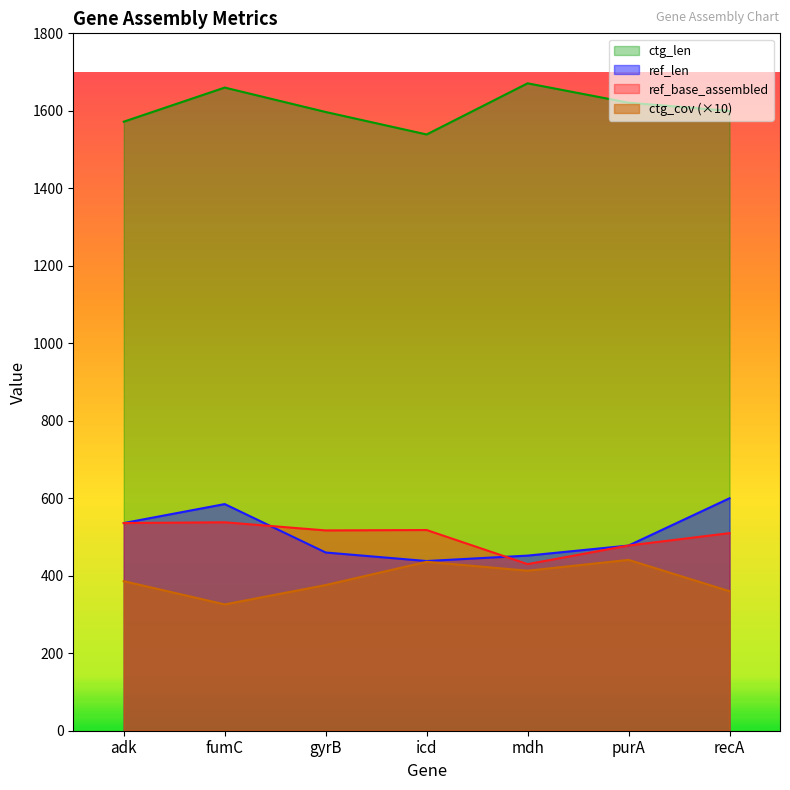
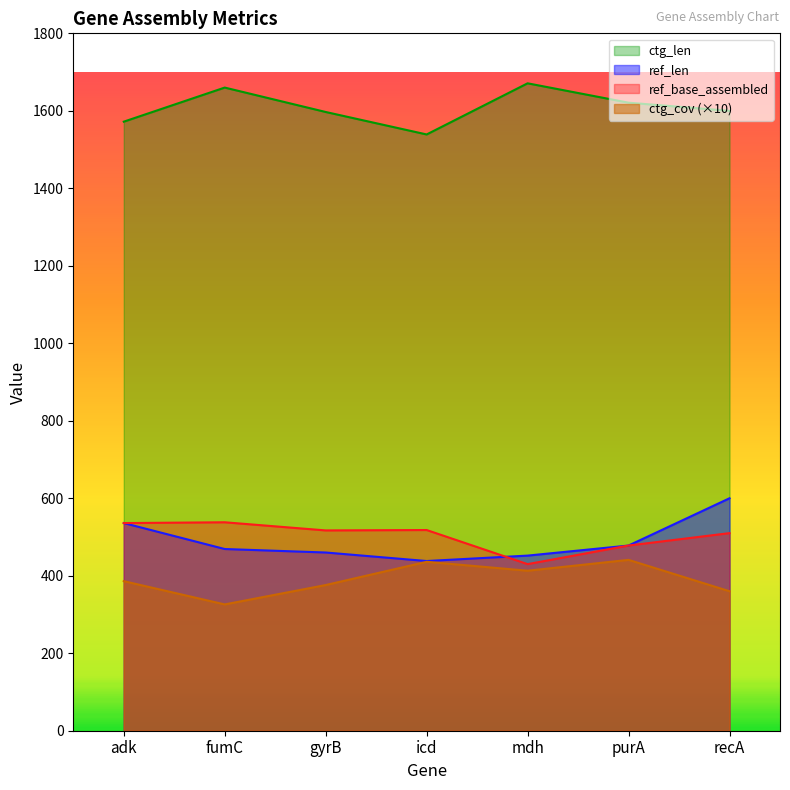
  {
    "ctg_len": {
      "adk": 1570,
      "fumC": 1660,
      "gyrB": 1600,
      "icd": 1540,
      "mdh": 1670
    },
    "ref_len": {
-     "fumC": 590,
+     "fumC": 470,
      "gyrB": 460,
      "mdh": 450,
      "recA": 600
    },
    "ref_base_assembled": {
      "fumC": 540,
      "gyrB": 520,
      "icd": 520,
      "mdh": 430,
      "recA": 510
    },
    "ctg_cov (×10)": {
      "adk": 390,
      "fumC": 330,
      "gyrB": 380,
      "mdh": 410,
      "purA": 440,
      "recA": 360
    }
  }
